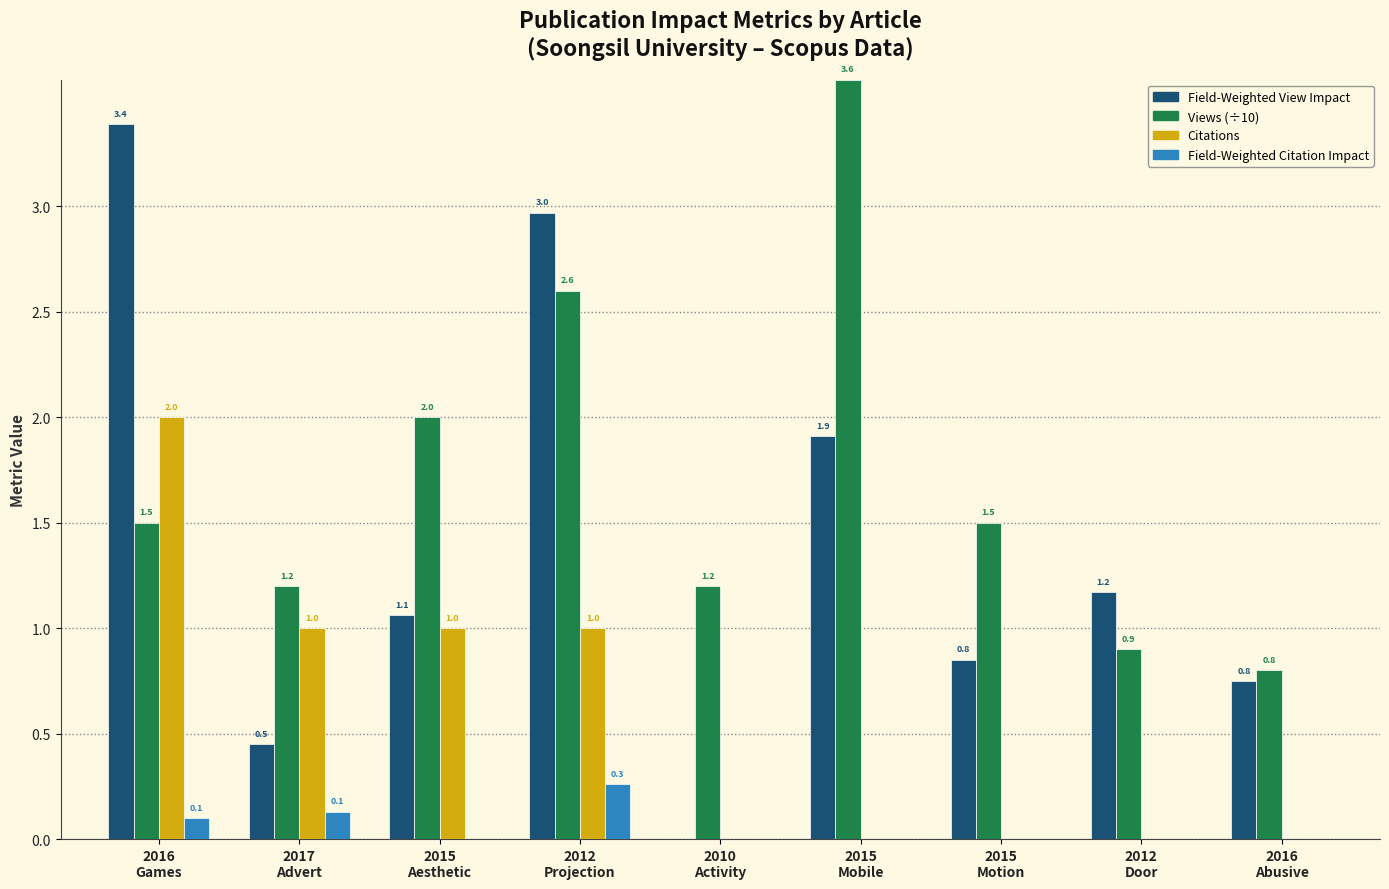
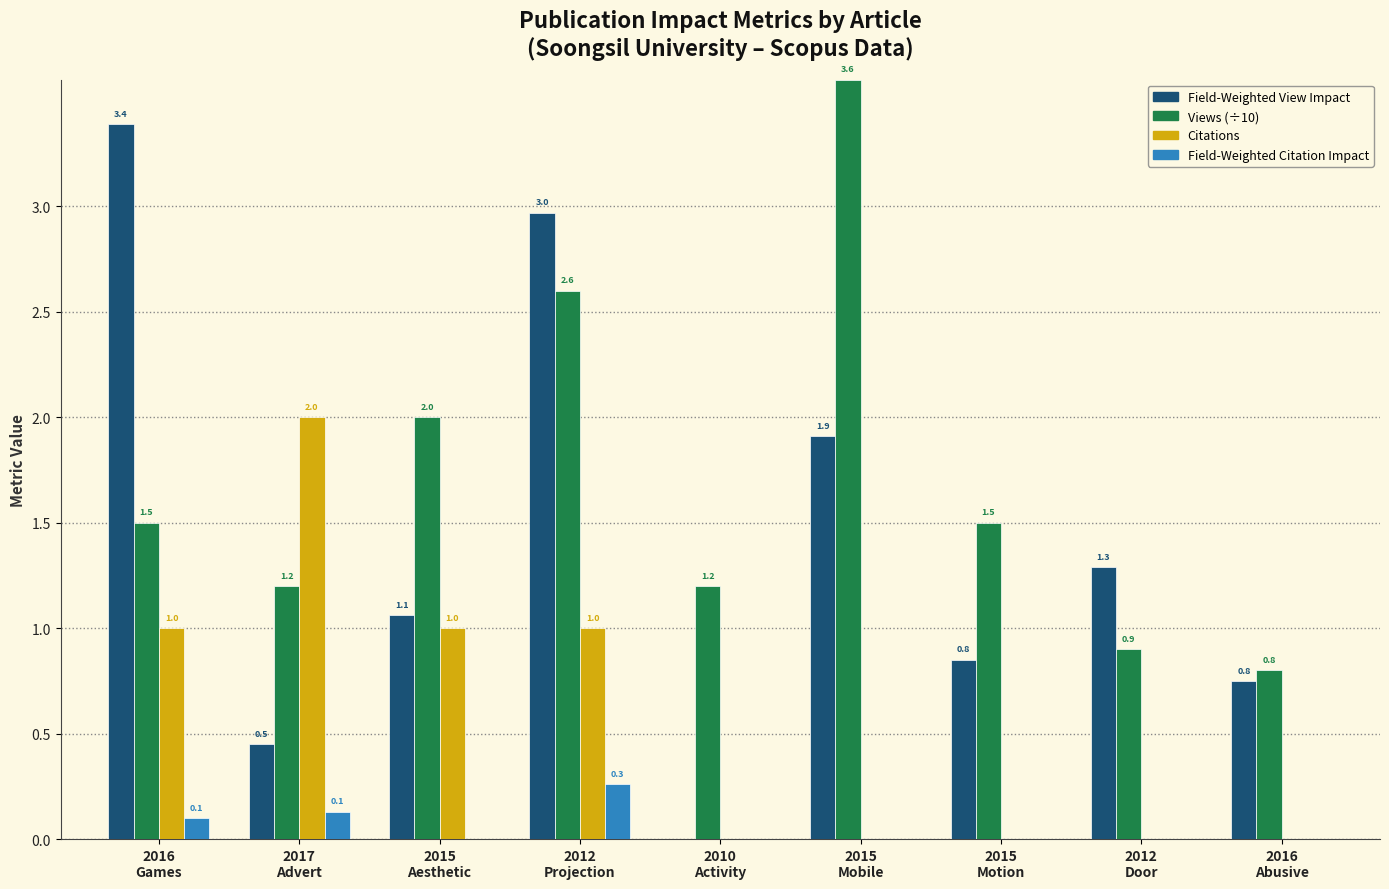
  {
    "Field-Weighted View Impact": {
      "2016 Games": 3.4,
      "2017 Advert": 0.5,
      "2015 Aesthetic": 1.1,
      "2012 Projection": 3.0,
      "2015 Mobile": 1.9,
      "2015 Motion": 0.8,
-     "2012 Door": 1.2,
+     "2012 Door": 1.3,
      "2016 Abusive": 0.8
    },
    "Citations": {
-     "2016 Games": 2.0,
-     "2017 Advert": 1.0,
+     "2016 Games": 1.0,
+     "2017 Advert": 2.0,
      "2015 Aesthetic": 1.0,
      "2012 Projection": 1.0
    },
    "Field-Weighted Citation Impact": {
      "2016 Games": 0.1,
      "2017 Advert": 0.1,
      "2012 Projection": 0.3
    }
  }
